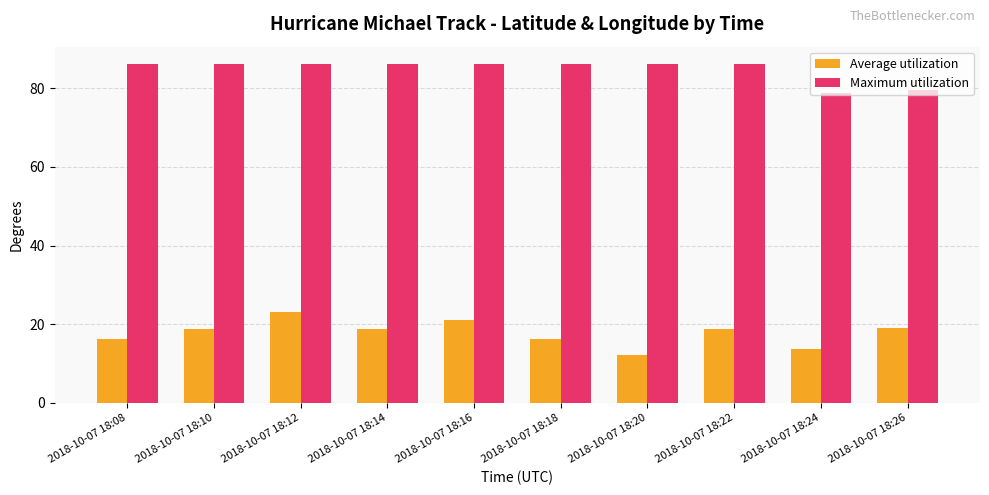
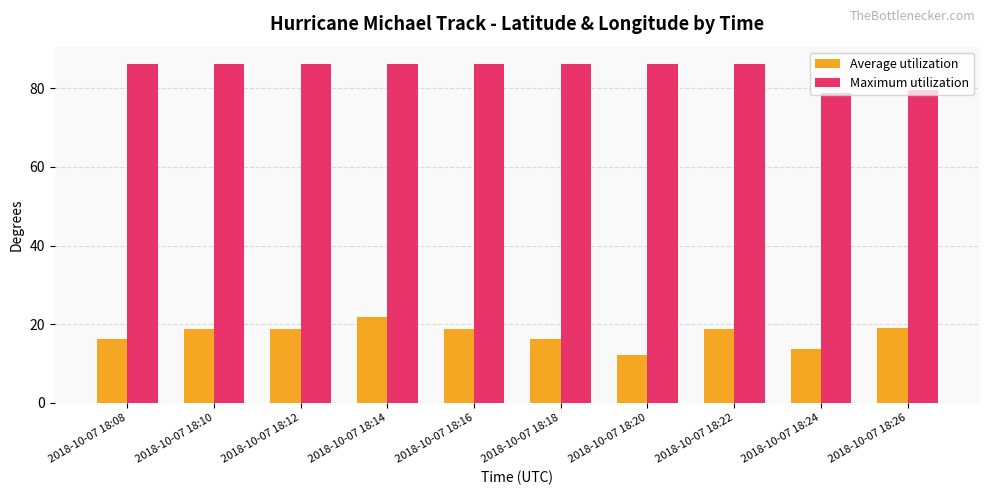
  {
    "Average utilization": {
      "2018-10-07 18:08": 16,
      "2018-10-07 18:10": 19,
-     "2018-10-07 18:12": 23,
-     "2018-10-07 18:14": 19,
-     "2018-10-07 18:16": 21,
+     "2018-10-07 18:12": 19,
+     "2018-10-07 18:14": 22,
+     "2018-10-07 18:16": 19,
      "2018-10-07 18:18": 16,
      "2018-10-07 18:20": 12,
      "2018-10-07 18:22": 19,
      "2018-10-07 18:24": 14,
      "2018-10-07 18:26": 19
    },
    "Maximum utilization": {
      "2018-10-07 18:08": 86,
      "2018-10-07 18:10": 86,
      "2018-10-07 18:12": 86,
      "2018-10-07 18:14": 86,
      "2018-10-07 18:16": 86,
      "2018-10-07 18:18": 86,
      "2018-10-07 18:20": 86,
      "2018-10-07 18:22": 86
    }
  }
